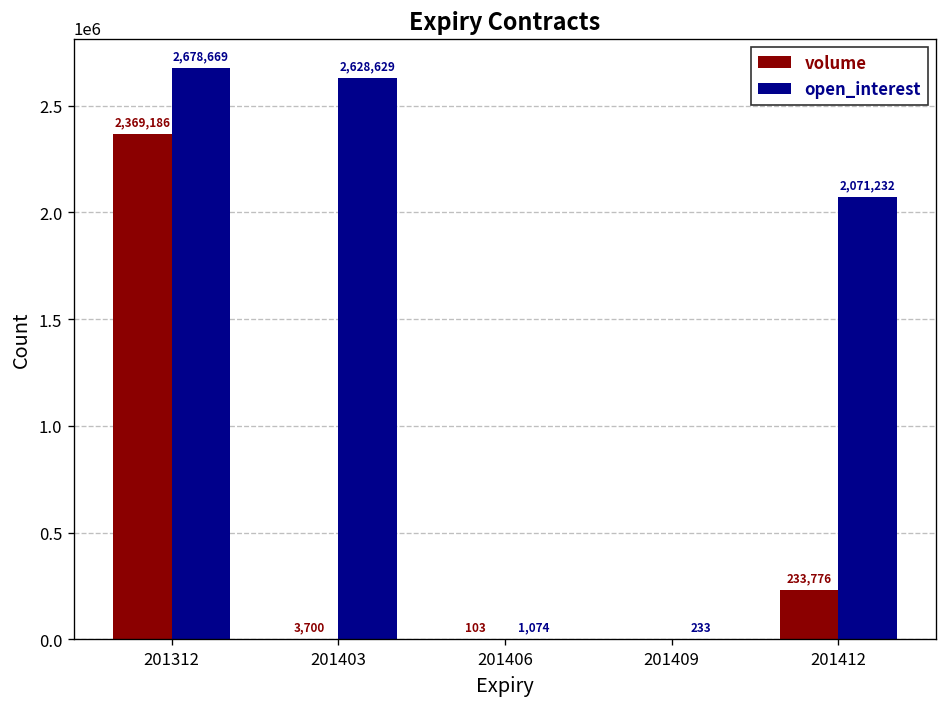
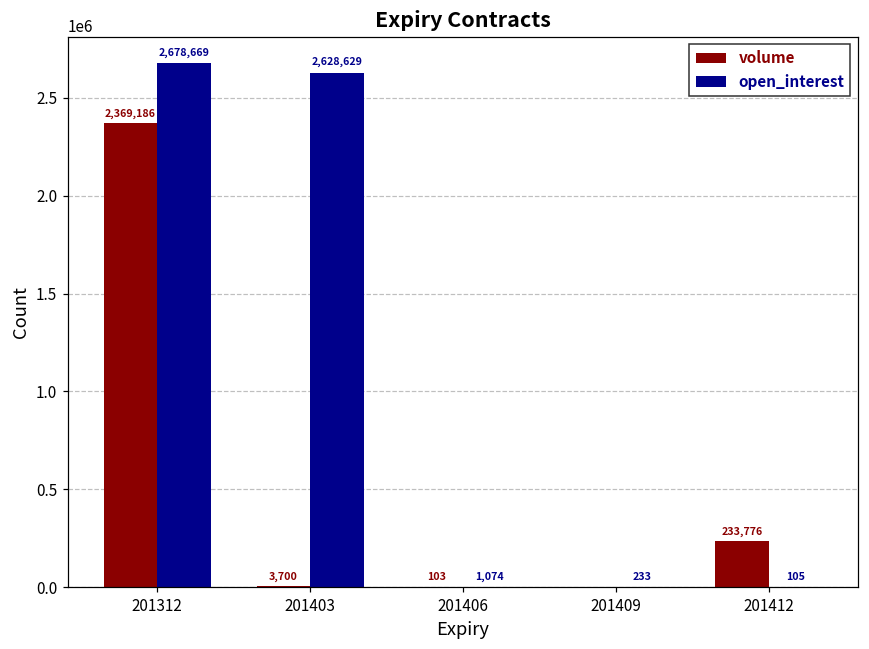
  {
    "volume": {
      "201312": "2,369,186",
      "201403": "3,700",
      "201406": "103",
      "201412": "233,776"
    },
    "open_interest": {
      "201312": "2,678,669",
      "201403": "2,628,629",
      "201406": "1,074",
      "201409": "233",
-     "201412": "2,071,232"
+     "201412": "105"
    }
  }
